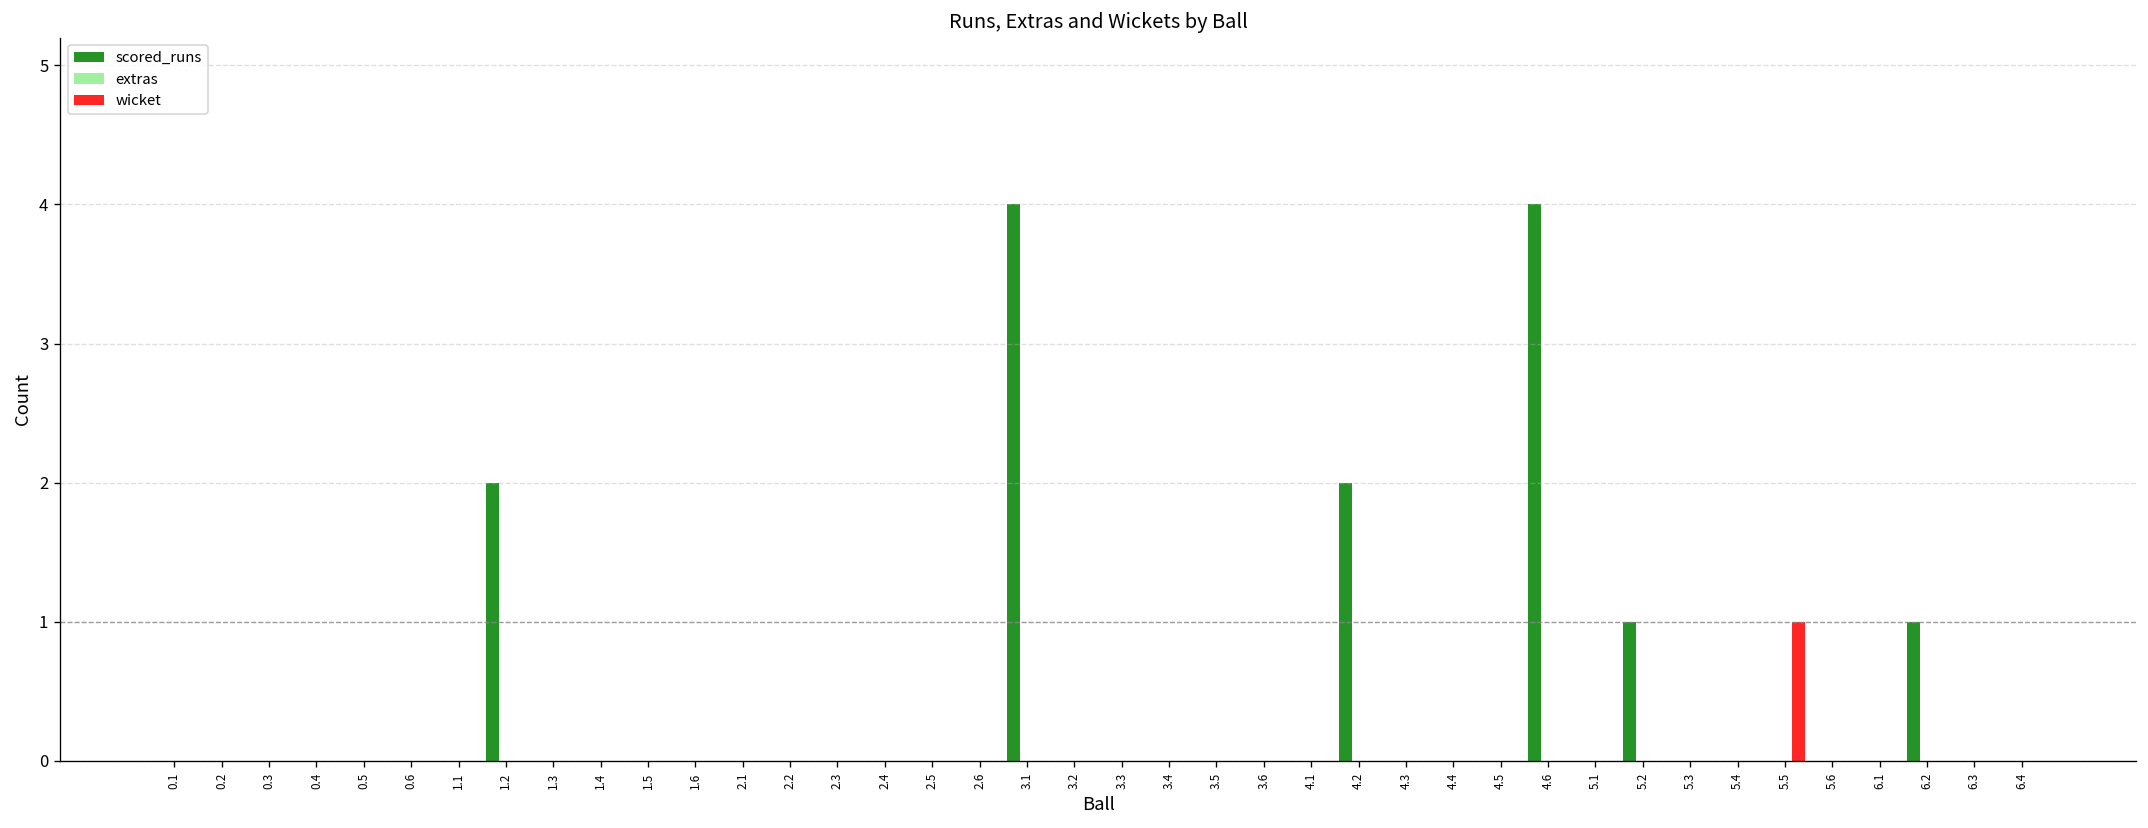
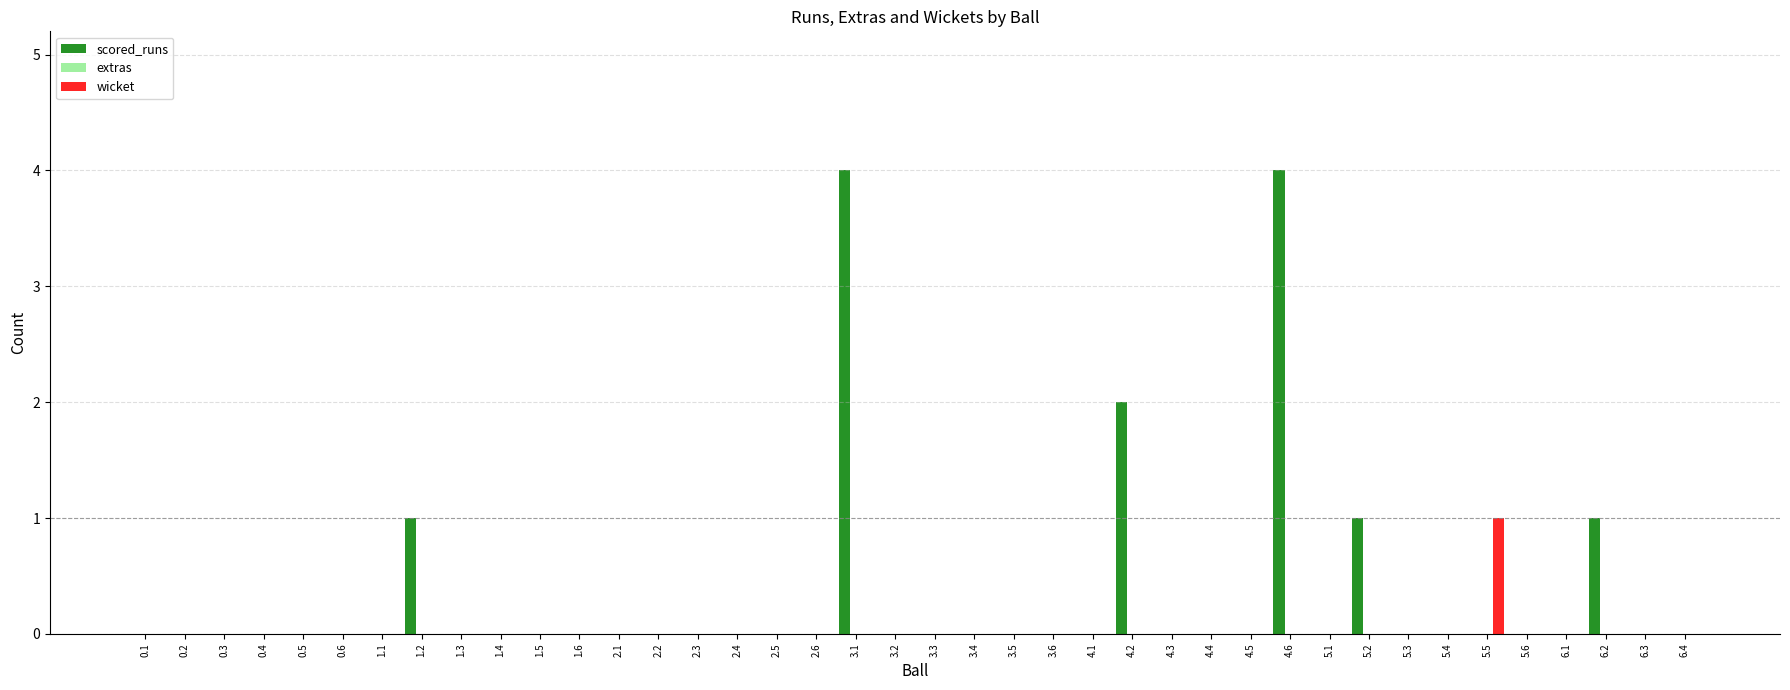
  {
    "scored_runs": {
      "0.1": 0,
      "0.2": 0,
      "0.3": 0,
      "0.4": 0,
      "0.5": 0,
      "0.6": 0,
      "1.1": 0,
-     "1.2": 2,
+     "1.2": 1,
      "1.3": 0,
      "1.4": 0,
      "1.5": 0,
      "1.6": 0,
      "2.1": 0,
      "2.2": 0,
      "2.3": 0,
      "2.4": 0,
      "2.5": 0,
      "2.6": 0,
      "3.1": 4,
      "3.2": 0,
      "3.3": 0,
      "3.4": 0,
      "3.5": 0,
      "3.6": 0,
      "4.1": 0,
      "4.2": 2,
      "4.3": 0,
      "4.4": 0,
      "4.5": 0,
      "4.6": 4,
      "5.1": 0,
      "5.2": 1,
      "5.3": 0,
      "5.4": 0,
      "5.5": 0,
      "5.6": 0,
      "6.1": 0,
      "6.2": 1,
      "6.3": 0,
      "6.4": 0
    },
    "extras": {
      "0.1": 0,
      "0.2": 0,
      "0.3": 0,
      "0.4": 0,
      "0.5": 0,
      "0.6": 0,
      "1.1": 0,
      "1.2": 0,
      "1.3": 0,
      "1.4": 0,
      "1.5": 0,
      "1.6": 0,
      "2.1": 0,
      "2.2": 0,
      "2.3": 0,
      "2.4": 0,
      "2.5": 0,
      "2.6": 0,
      "3.1": 0,
      "3.2": 0,
      "3.3": 0,
      "3.4": 0,
      "3.5": 0,
      "3.6": 0,
      "4.1": 0,
      "4.2": 0,
      "4.3": 0,
      "4.4": 0,
      "4.5": 0,
      "4.6": 0,
      "5.1": 0,
      "5.2": 0,
      "5.3": 0,
      "5.4": 0,
      "5.5": 0,
      "5.6": 0,
      "6.1": 0,
      "6.2": 0,
      "6.3": 0,
      "6.4": 0
    },
    "wicket": {
      "0.1": 0,
      "0.2": 0,
      "0.3": 0,
      "0.4": 0,
      "0.5": 0,
      "0.6": 0,
      "1.1": 0,
      "1.2": 0,
      "1.3": 0,
      "1.4": 0,
      "1.5": 0,
      "1.6": 0,
      "2.1": 0,
      "2.2": 0,
      "2.3": 0,
      "2.4": 0,
      "2.5": 0,
      "2.6": 0,
      "3.1": 0,
      "3.2": 0,
      "3.3": 0,
      "3.4": 0,
      "3.5": 0,
      "3.6": 0,
      "4.1": 0,
      "4.2": 0,
      "4.3": 0,
      "4.4": 0,
      "4.5": 0,
      "4.6": 0,
      "5.1": 0,
      "5.2": 0,
      "5.3": 0,
      "5.4": 0,
      "5.5": 1,
      "5.6": 0,
      "6.1": 0,
      "6.2": 0,
      "6.3": 0,
      "6.4": 0
    }
  }
